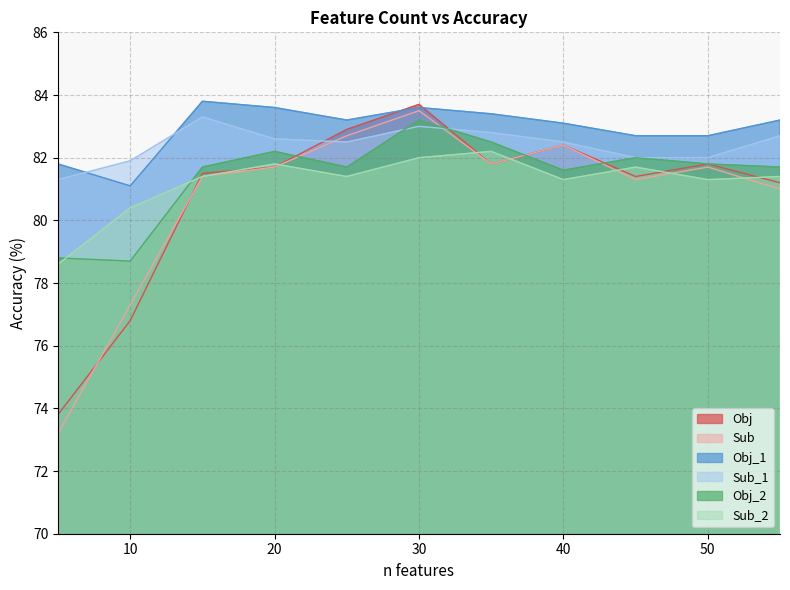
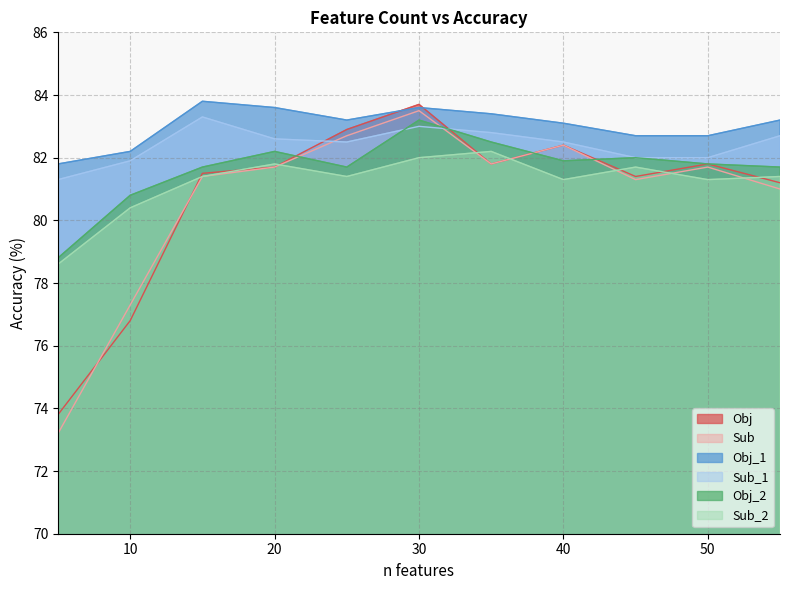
  {
    "Obj": {
      "10": 76.8,
      "30": 83.7
    },
    "Sub": {
      "10": 77.3,
      "30": 83.5,
      "50": 81.7
    },
    "Obj_1": {
-     "10": 81.1,
+     "10": 82.2,
      "20": 83.6,
      "30": 83.6,
      "40": 83.1,
      "50": 82.7
    },
    "Obj_2": {
-     "10": 78.7,
+     "10": 80.8,
      "20": 82.2,
      "30": 83.2,
-     "40": 81.6
+     "40": 81.9
    }
  }
